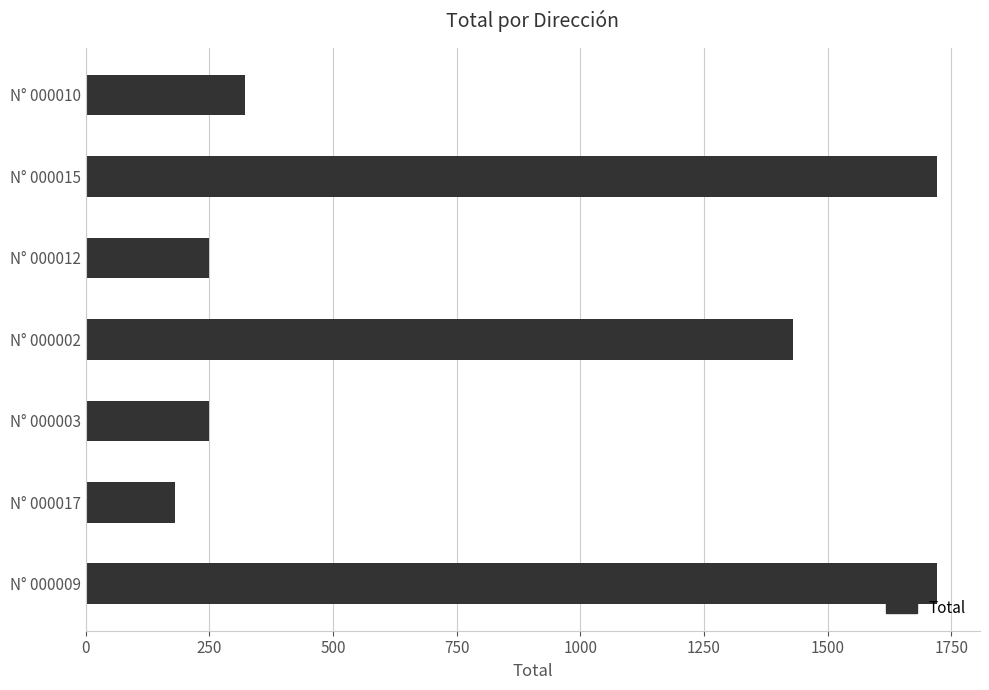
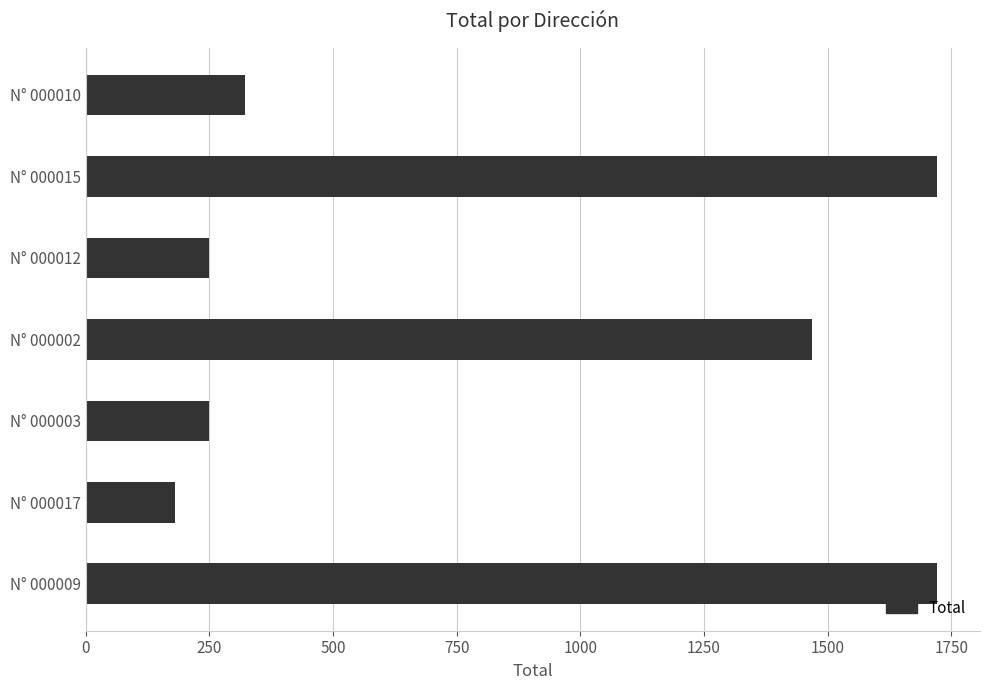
  {
    "N° 000010": 320,
    "N° 000015": 1720,
    "N° 000012": 250,
-   "N° 000002": 1430,
+   "N° 000002": 1470,
    "N° 000003": 250,
    "N° 000017": 180,
    "N° 000009": 1720
  }
